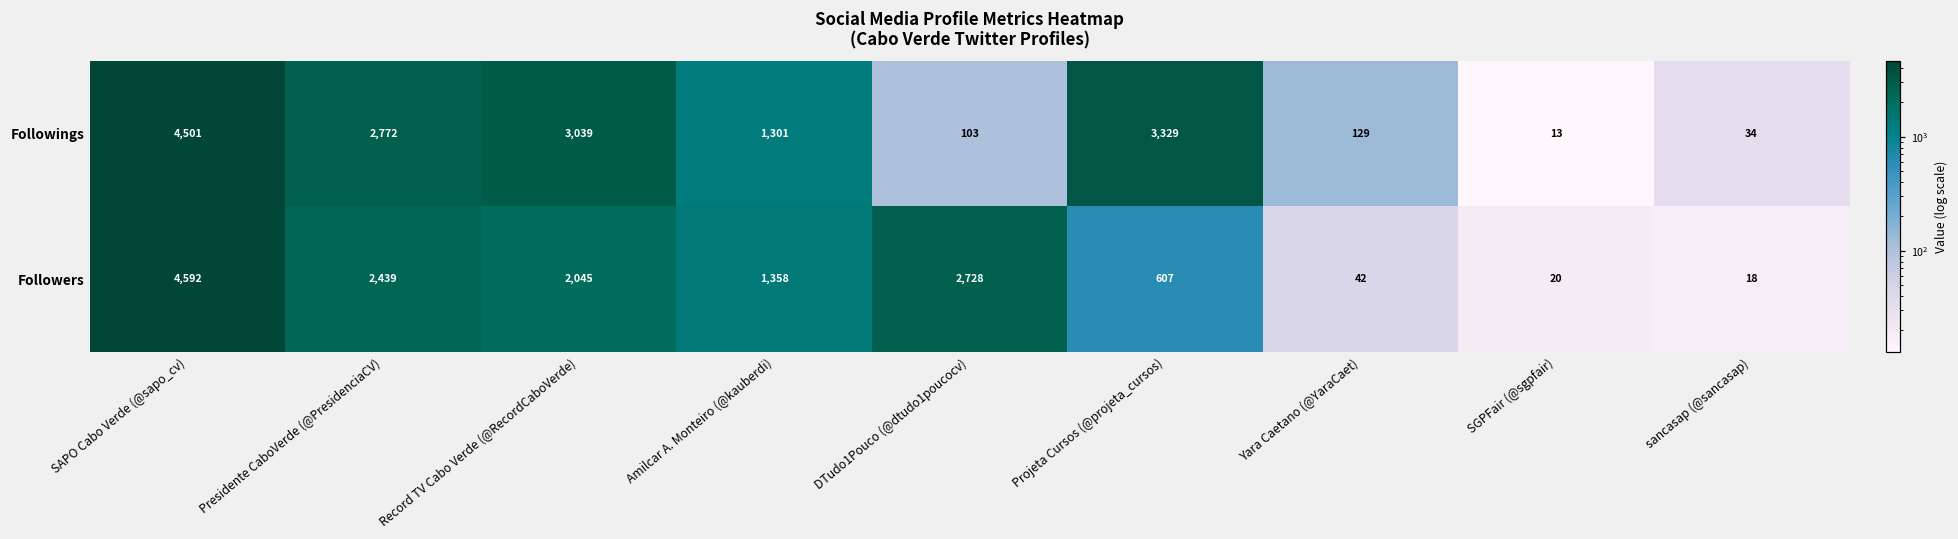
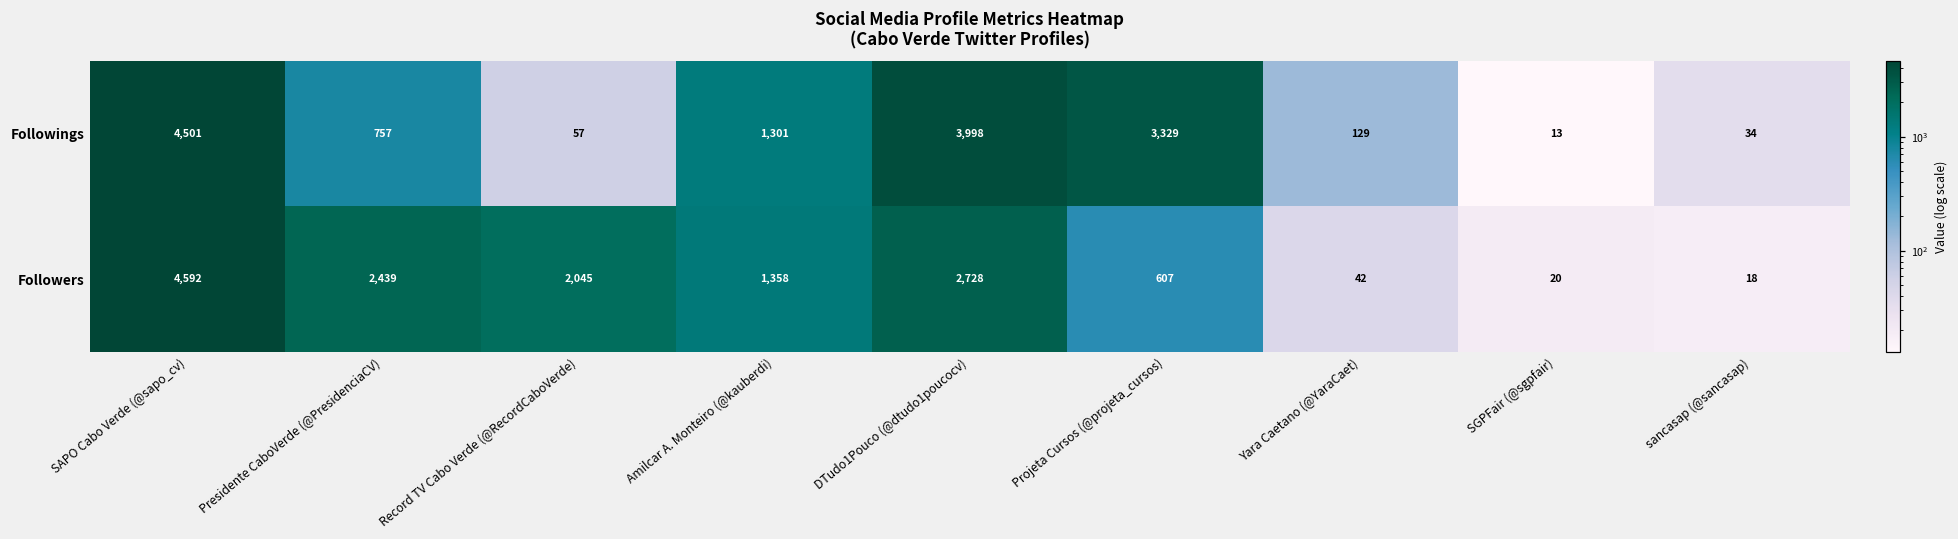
  {
    "Followings": {
      "SAPO Cabo Verde (@sapo_cv)": "4,501",
-     "Presidente CaboVerde (@PresidenciaCV)": "2,772",
-     "Record TV Cabo Verde (@RecordCaboVerde)": "3,039",
+     "Presidente CaboVerde (@PresidenciaCV)": "757",
+     "Record TV Cabo Verde (@RecordCaboVerde)": "57",
      "Amilcar A. Monteiro (@kauberdi)": "1,301",
-     "DTudo1Pouco (@dtudo1poucocv)": "103",
+     "DTudo1Pouco (@dtudo1poucocv)": "3,998",
      "Projeta Cursos (@projeta_cursos)": "3,329",
      "Yara Caetano (@YaraCaet)": "129",
      "SGPFair (@sgpfair)": "13",
      "sancasap (@sancasap)": "34"
    },
    "Followers": {
      "SAPO Cabo Verde (@sapo_cv)": "4,592",
      "Presidente CaboVerde (@PresidenciaCV)": "2,439",
      "Record TV Cabo Verde (@RecordCaboVerde)": "2,045",
      "Amilcar A. Monteiro (@kauberdi)": "1,358",
      "DTudo1Pouco (@dtudo1poucocv)": "2,728",
      "Projeta Cursos (@projeta_cursos)": "607",
      "Yara Caetano (@YaraCaet)": "42",
      "SGPFair (@sgpfair)": "20",
      "sancasap (@sancasap)": "18"
    }
  }
